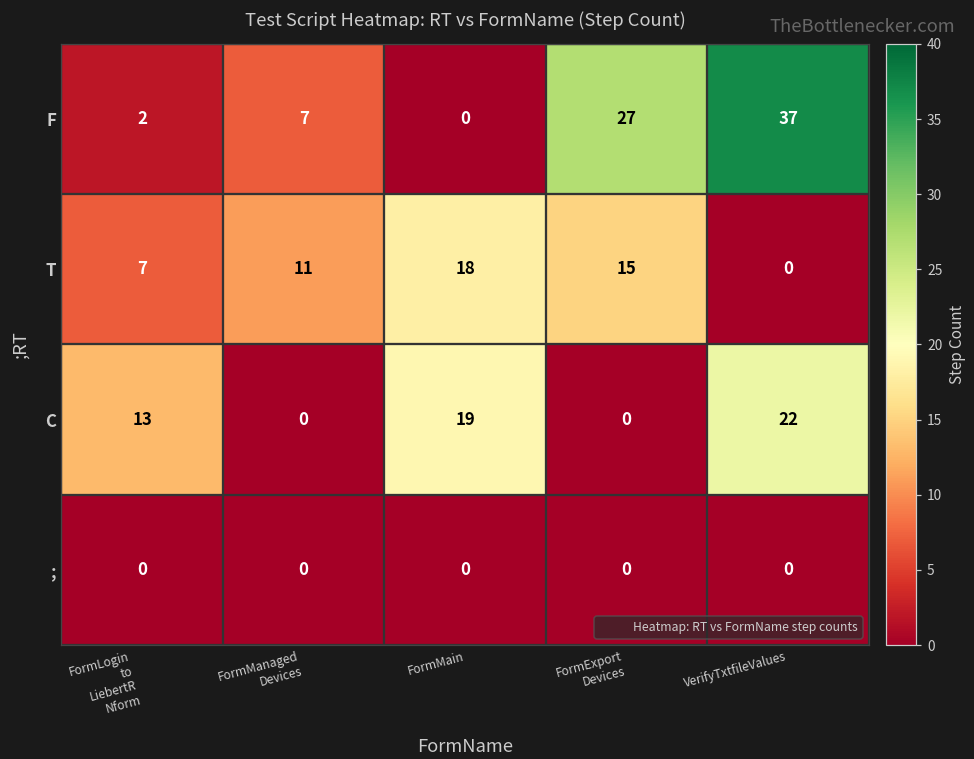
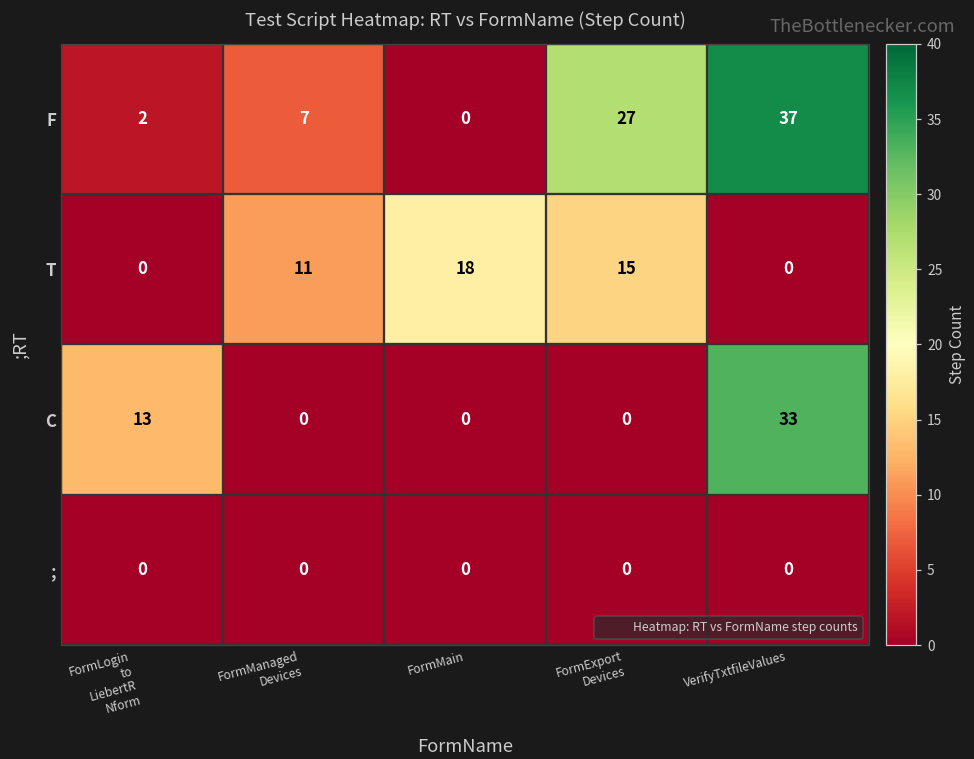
  {
    "F": {
      "FormLogin to LiebertR Nform": 2,
      "FormManaged Devices": 7,
      "FormMain": 0,
      "FormExport Devices": 27,
      "VerifyTxtfileValues": 37
    },
    "T": {
-     "FormLogin to LiebertR Nform": 7,
+     "FormLogin to LiebertR Nform": 0,
      "FormManaged Devices": 11,
      "FormMain": 18,
      "FormExport Devices": 15,
      "VerifyTxtfileValues": 0
    },
    "C": {
      "FormLogin to LiebertR Nform": 13,
      "FormManaged Devices": 0,
-     "FormMain": 19,
+     "FormMain": 0,
      "FormExport Devices": 0,
-     "VerifyTxtfileValues": 22
+     "VerifyTxtfileValues": 33
    },
    ";": {
      "FormLogin to LiebertR Nform": 0,
      "FormManaged Devices": 0,
      "FormMain": 0,
      "FormExport Devices": 0,
      "VerifyTxtfileValues": 0
    }
  }
